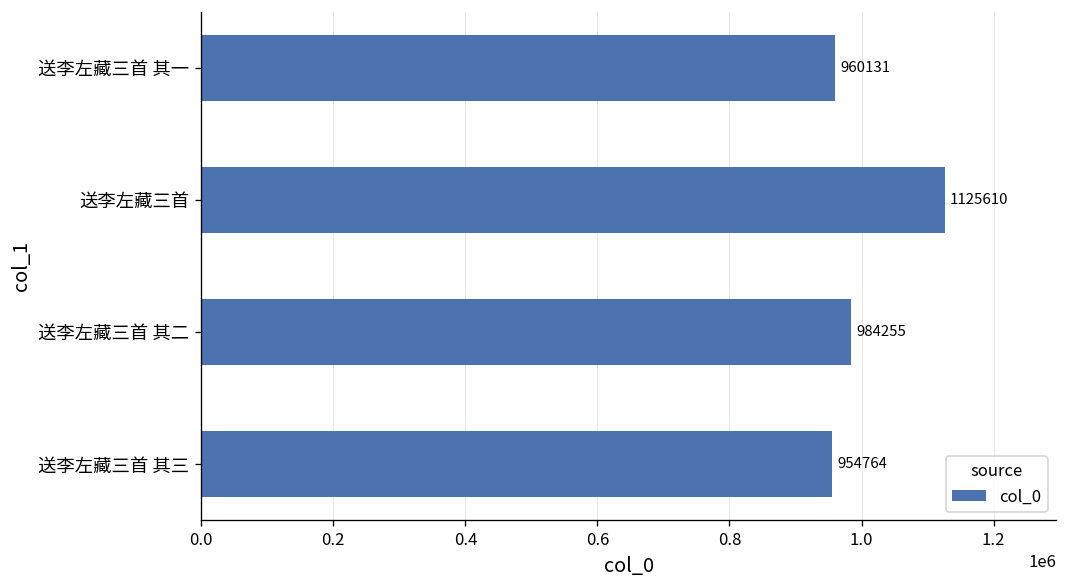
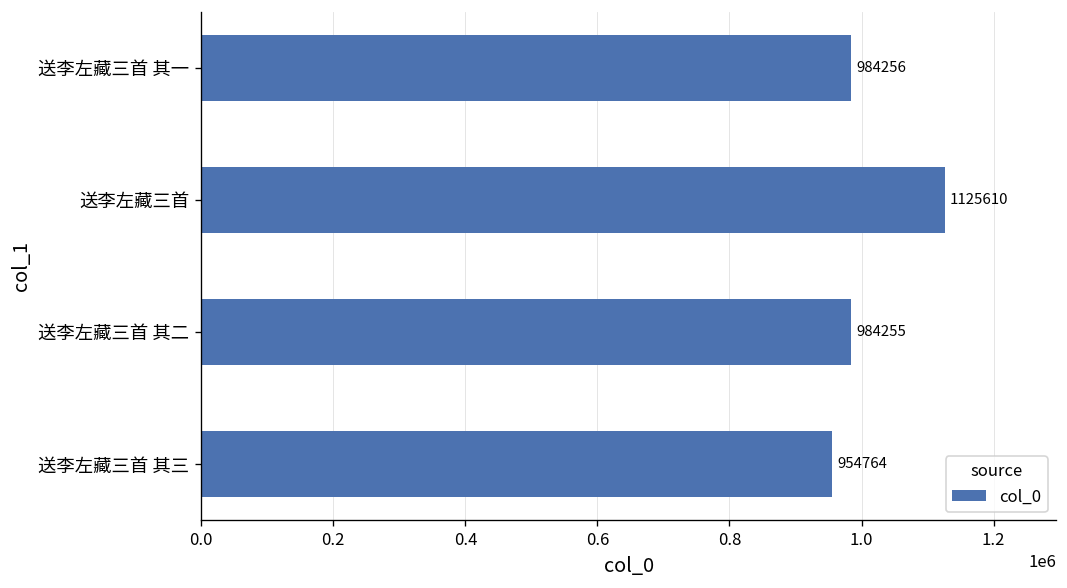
  {
-   "送李左藏三首 其一": 960131,
+   "送李左藏三首 其一": 984256,
    "送李左藏三首": 1125610,
    "送李左藏三首 其二": 984255,
    "送李左藏三首 其三": 954764
  }
